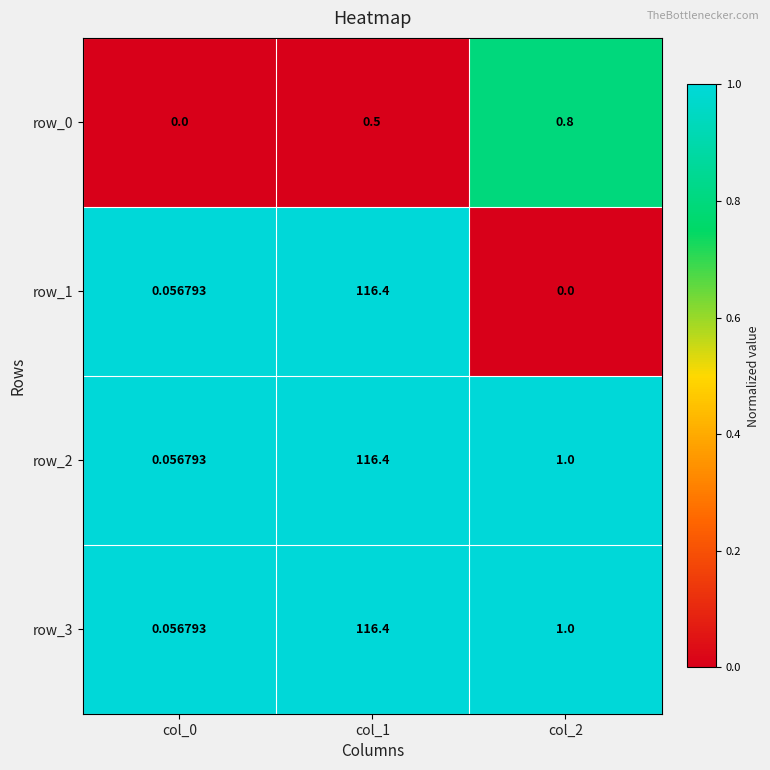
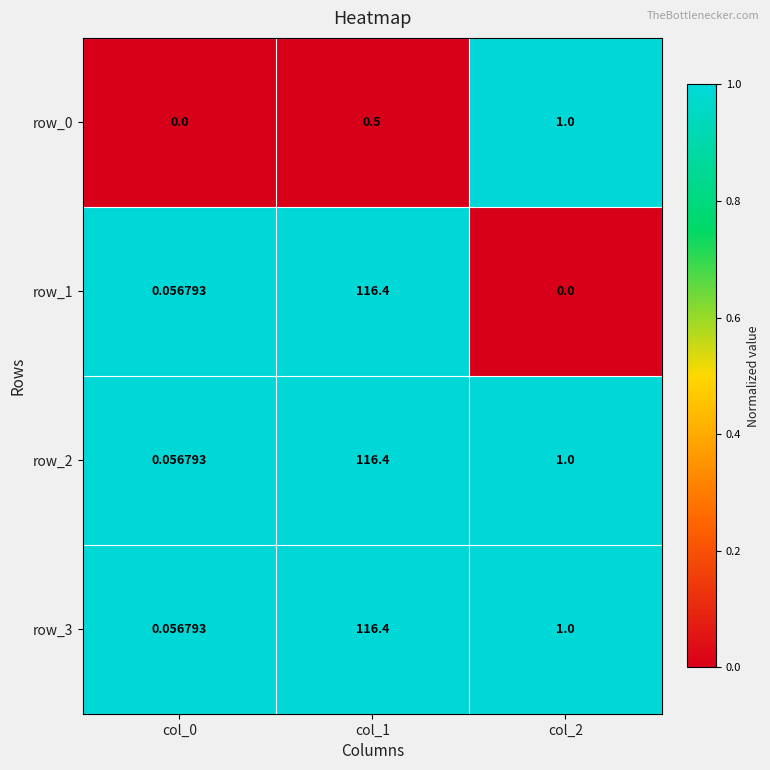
  {
    "row_0": {
      "col_0": 0.0,
      "col_1": 0.5,
-     "col_2": 0.8
+     "col_2": 1.0
    },
    "row_1": {
      "col_0": 0.056793,
      "col_1": 116.4,
      "col_2": 0.0
    },
    "row_2": {
      "col_0": 0.056793,
      "col_1": 116.4,
      "col_2": 1.0
    },
    "row_3": {
      "col_0": 0.056793,
      "col_1": 116.4,
      "col_2": 1.0
    }
  }
